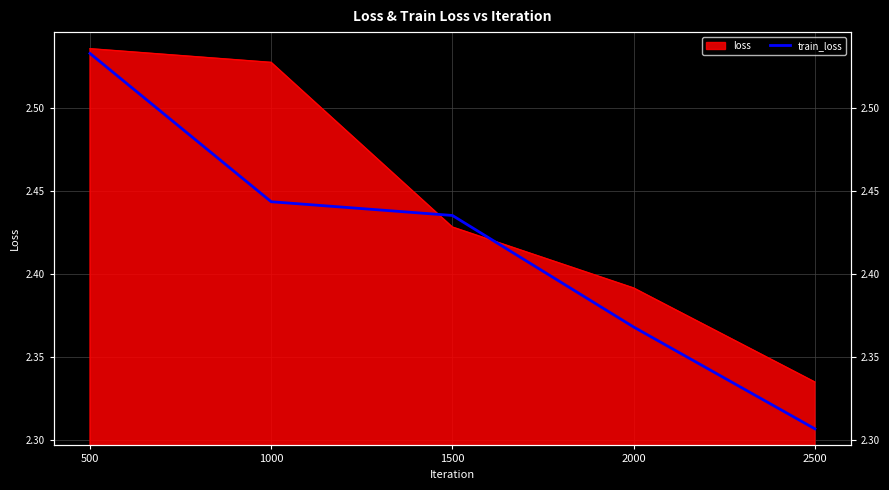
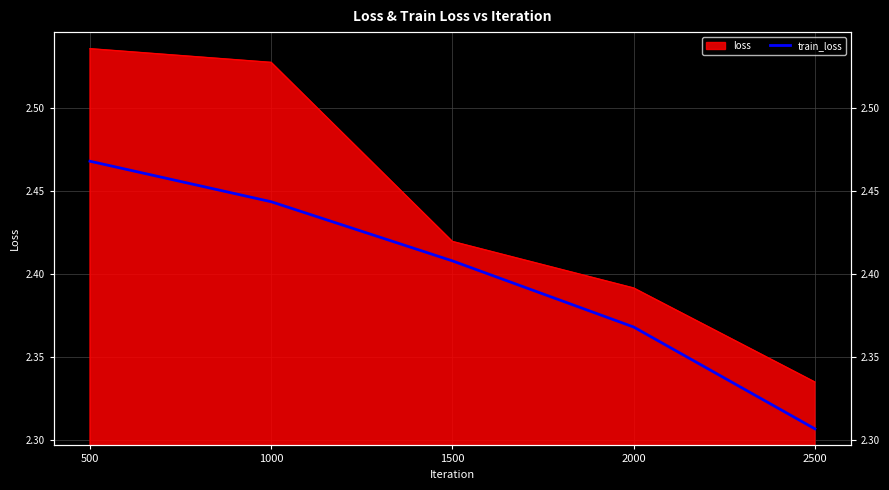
  {
    "loss": {
      "500": 2.536,
      "1000": 2.528,
-     "1500": 2.428,
+     "1500": 2.420,
      "2000": 2.392,
      "2500": 2.335
    },
    "train_loss": {
-     "500": 2.533,
+     "500": 2.468,
      "1000": 2.444,
-     "1500": 2.435,
+     "1500": 2.408,
      "2000": 2.368,
      "2500": 2.307
    }
  }
